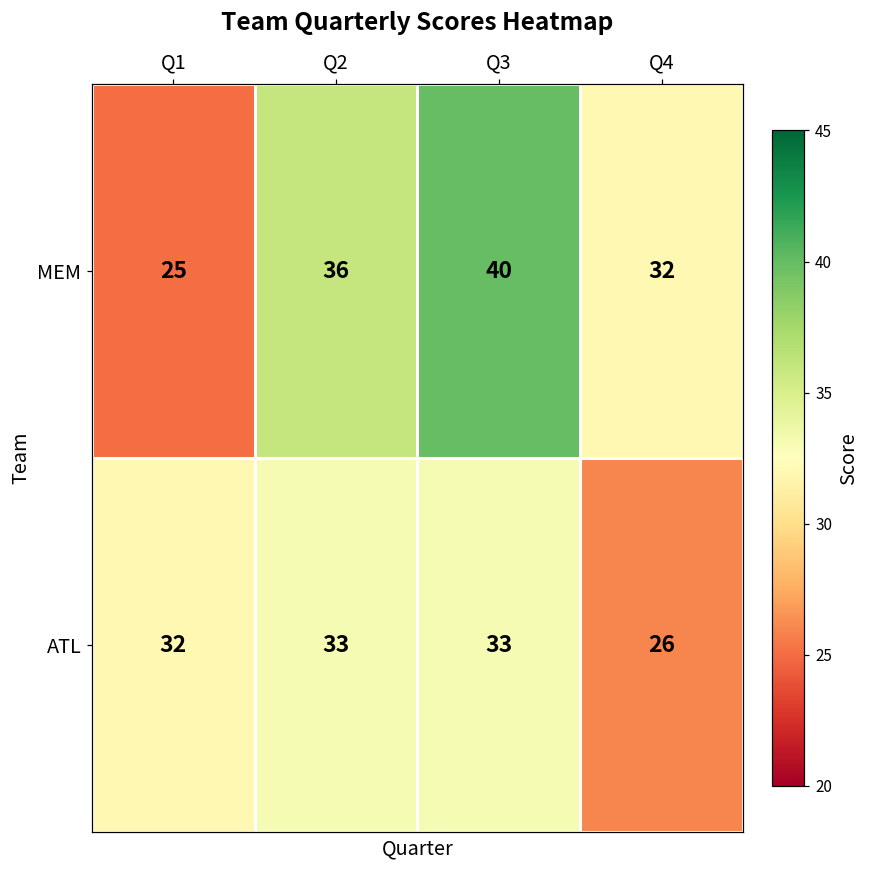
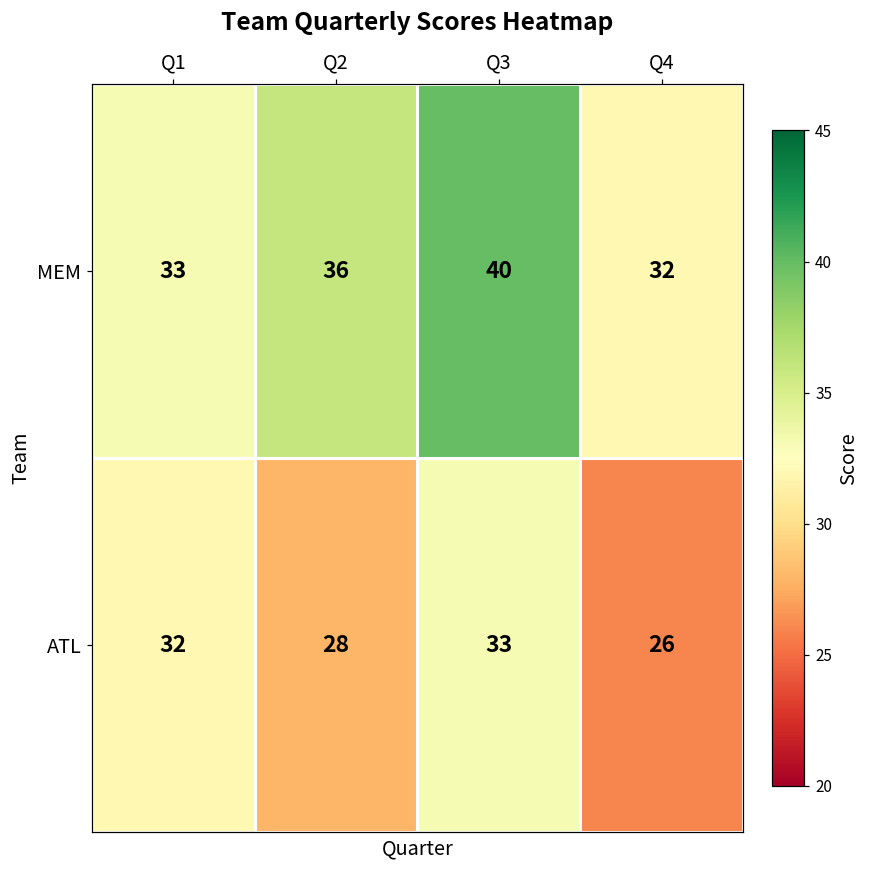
  {
    "MEM": {
-     "Q1": 25,
+     "Q1": 33,
      "Q2": 36,
      "Q3": 40,
      "Q4": 32
    },
    "ATL": {
      "Q1": 32,
-     "Q2": 33,
+     "Q2": 28,
      "Q3": 33,
      "Q4": 26
    }
  }
